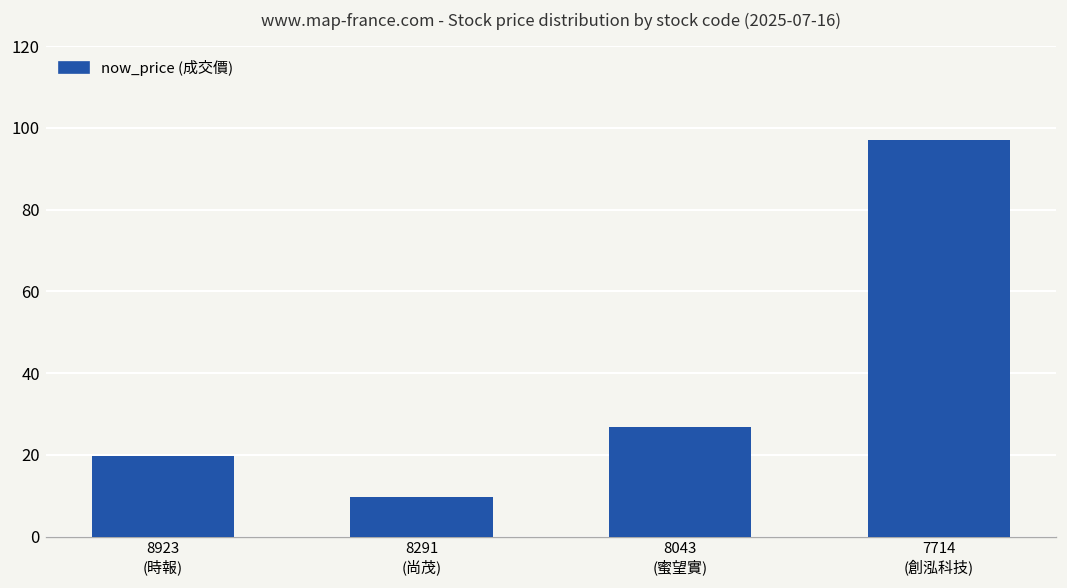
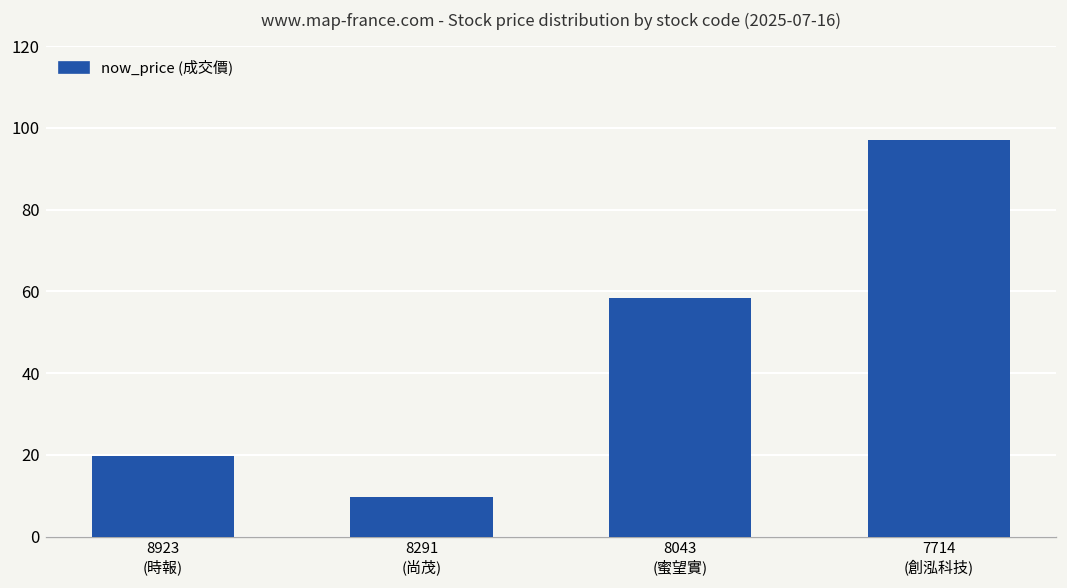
  {
    "8923 (時報)": 20,
    "8291 (尚茂)": 10,
-   "8043 (蜜望實)": 27,
+   "8043 (蜜望實)": 58,
    "7714 (創泓科技)": 97
  }
